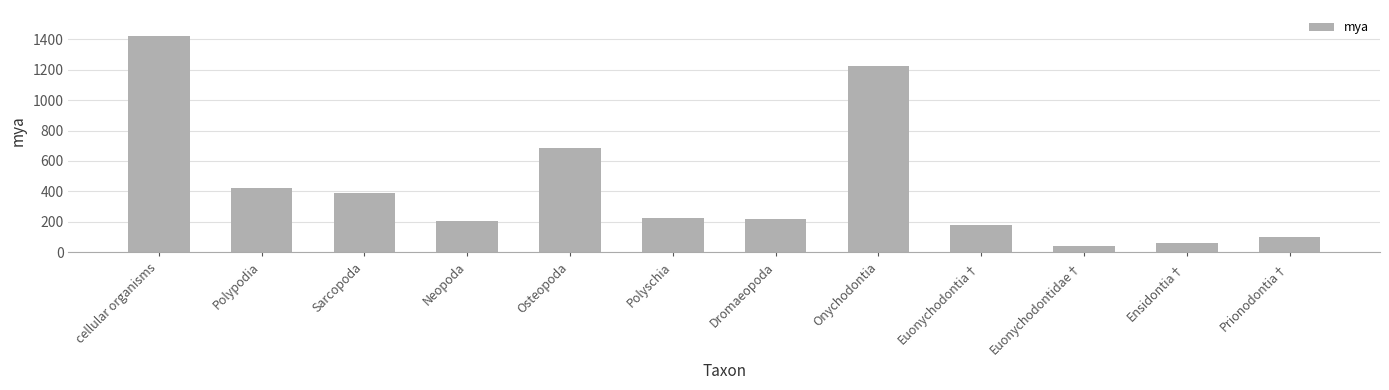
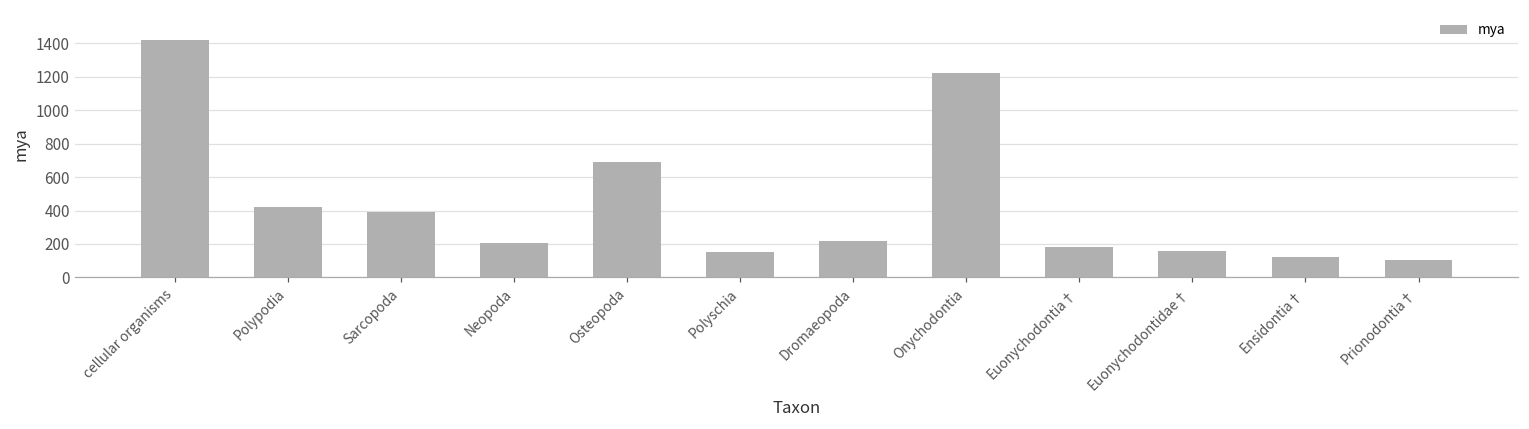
  {
    "cellular organisms": 1420,
    "Polypodia": 420,
    "Sarcopoda": 390,
    "Neopoda": 210,
    "Osteopoda": 690,
-   "Polyschia": 230,
+   "Polyschia": 150,
    "Dromaeopoda": 220,
    "Onychodontia": 1220,
    "Euonychodontia†": 180,
-   "Euonychodontidae†": 40,
-   "Ensidontia†": 60,
+   "Euonychodontidae†": 160,
+   "Ensidontia†": 120,
    "Prionodontia†": 100
  }
